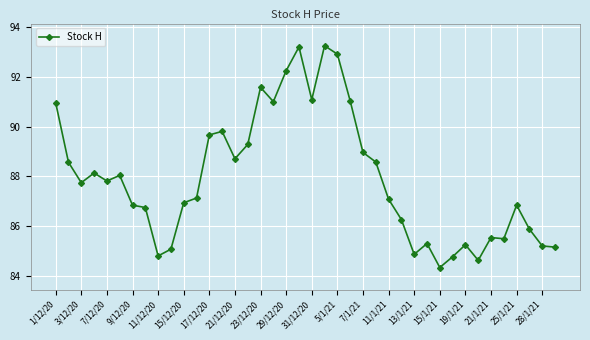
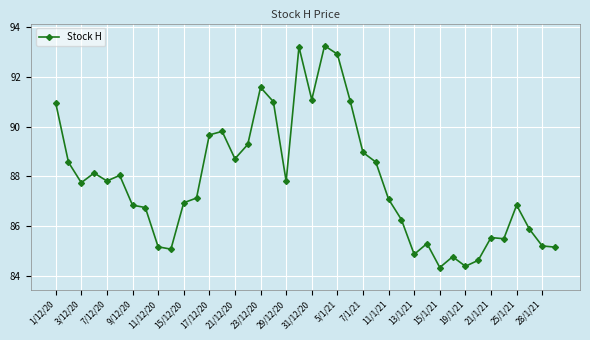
  {
    "1/12/20": 91.0,
    "3/12/20": 87.7,
    "7/12/20": 87.8,
    "9/12/20": 86.8,
-   "11/12/20": 84.8,
+   "11/12/20": 85.2,
    "15/12/20": 86.9,
    "17/12/20": 89.7,
    "21/12/20": 88.7,
    "23/12/20": 91.6,
-   "29/12/20": 92.2,
+   "29/12/20": 87.8,
    "31/12/20": 91.1,
    "5/1/21": 92.9,
    "7/1/21": 89.0,
    "11/1/21": 87.1,
    "13/1/21": 84.9,
    "15/1/21": 84.3,
-   "19/1/21": 85.3,
+   "19/1/21": 84.4,
    "21/1/21": 85.5,
    "25/1/21": 86.8,
    "28/1/21": 85.2
  }
